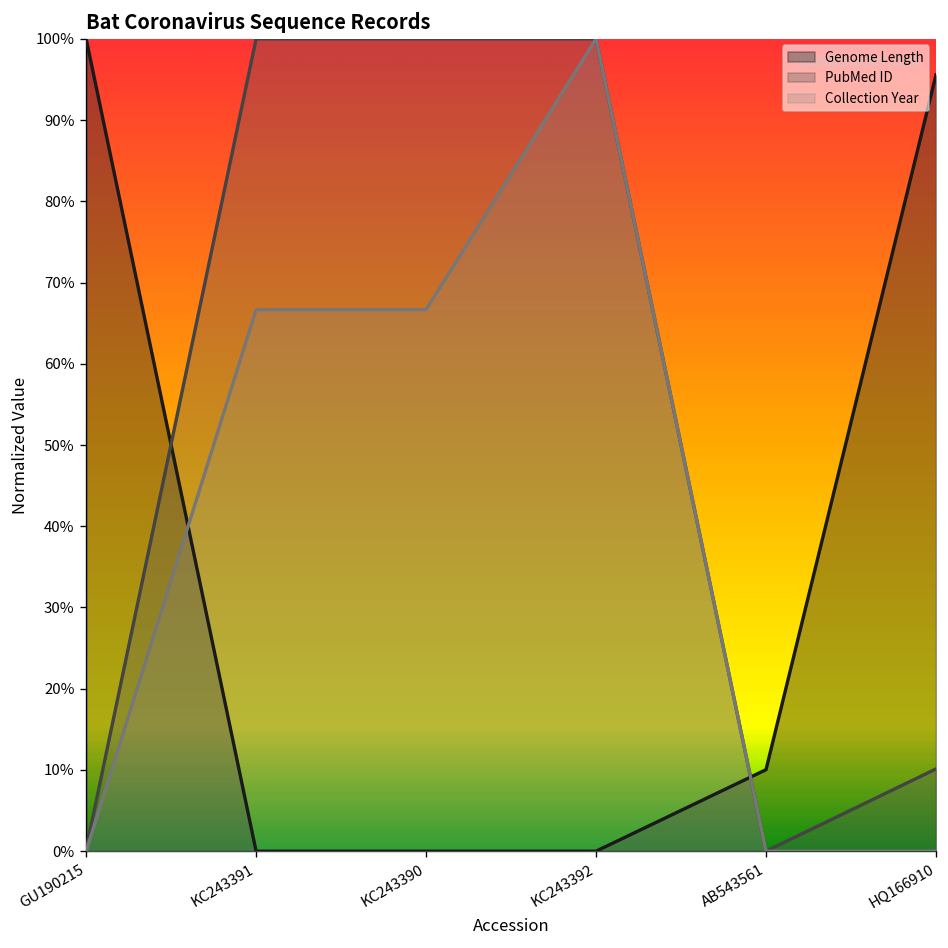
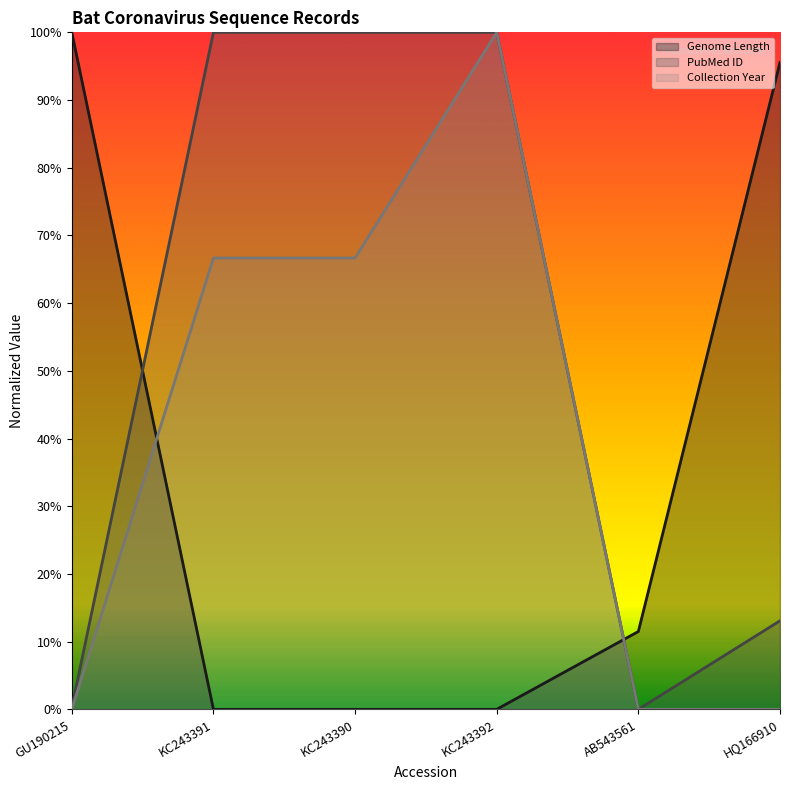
  {
    "Genome Length": {
      "GU190215": "100%",
      "KC243391": "0%",
      "KC243390": "0%",
      "KC243392": "0%",
-     "AB543561": "10%",
+     "AB543561": "11%",
      "HQ166910": "96%"
    },
    "PubMed ID": {
      "KC243391": "100%",
      "KC243390": "100%",
-     "HQ166910": "10%"
+     "HQ166910": "13%"
    },
    "Collection Year": {
      "KC243391": "67%",
      "KC243390": "67%",
      "HQ166910": "0%"
    }
  }
